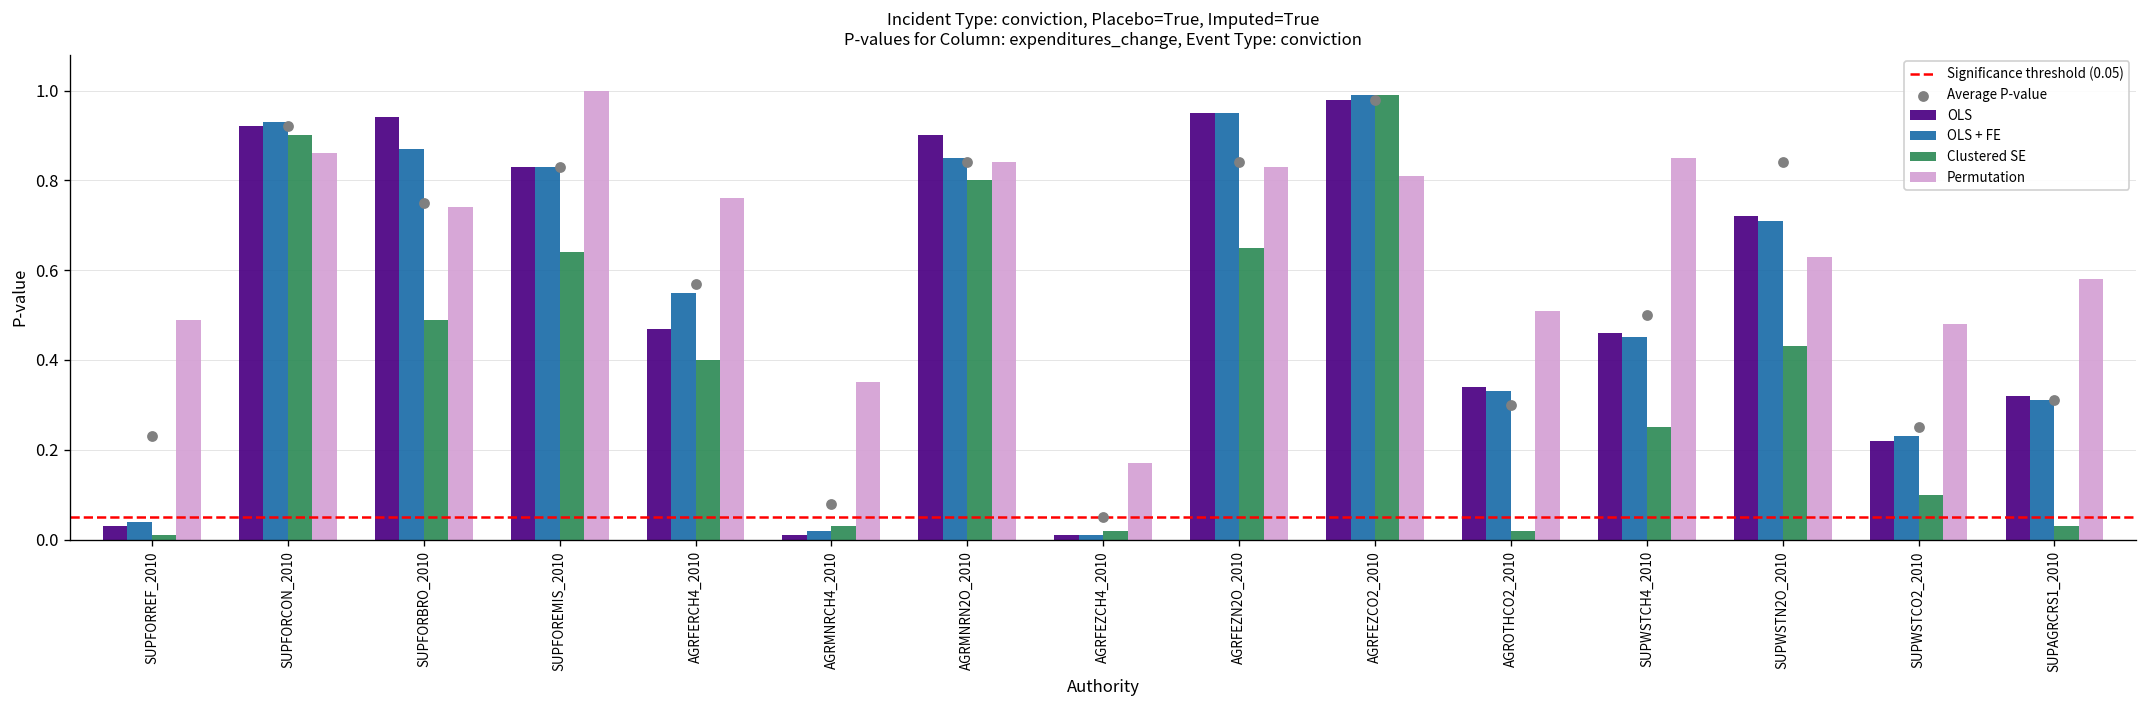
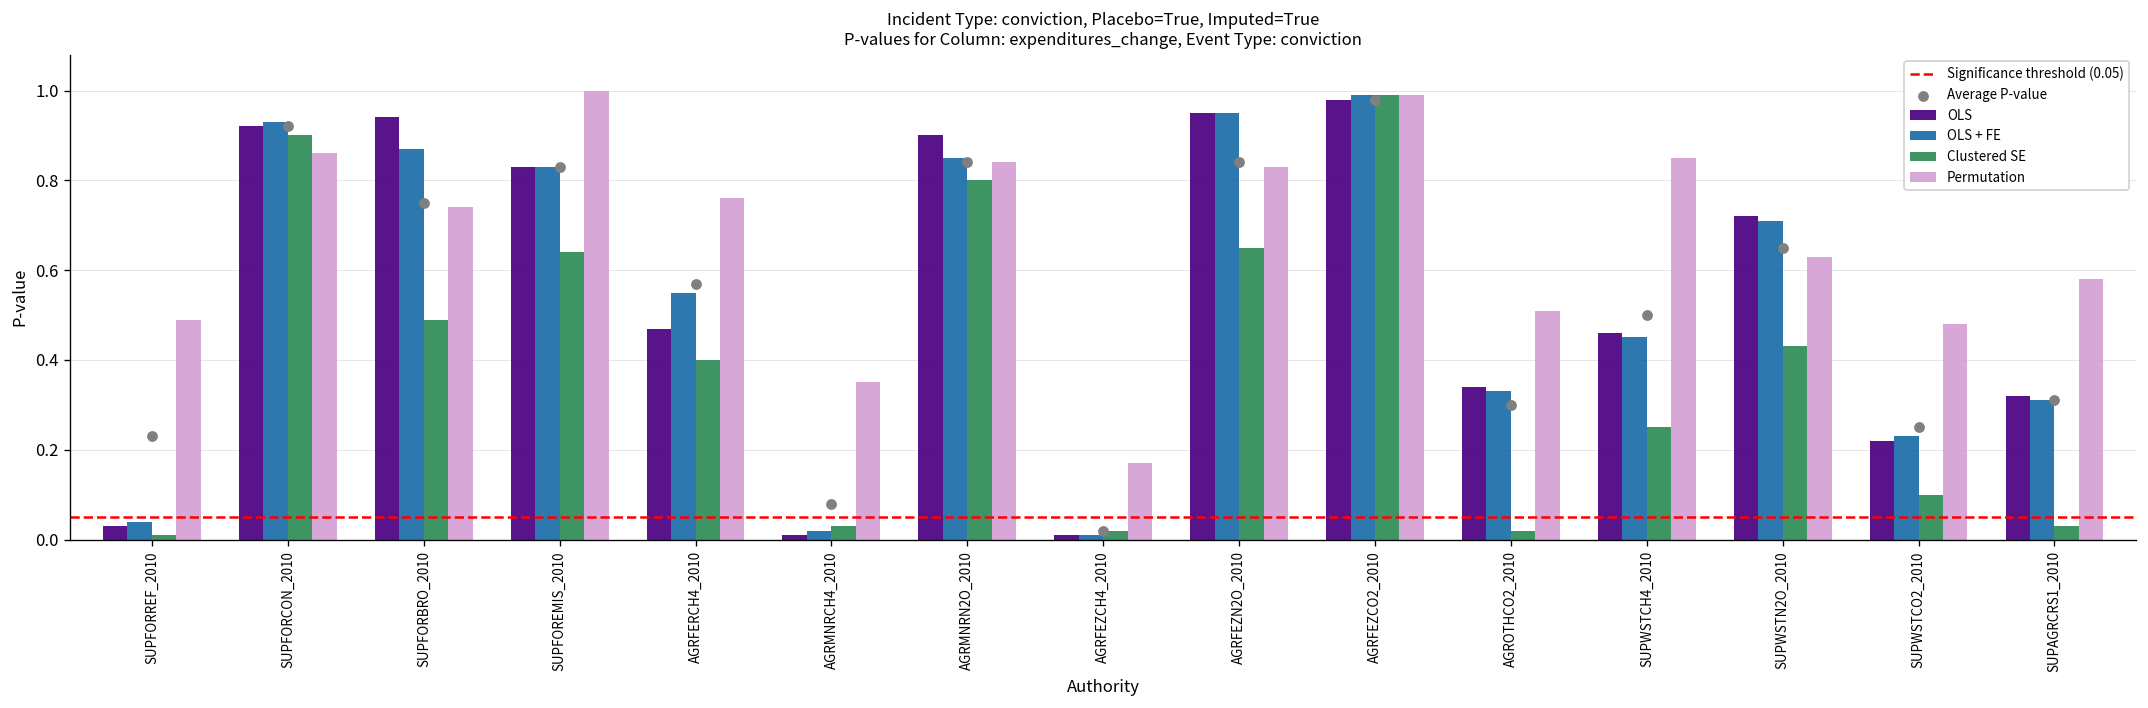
  {
    "OLS": {
      "SUPFORREF_2010": 0.03,
      "SUPFORCON_2010": 0.92,
      "SUPFORBRO_2010": 0.94,
      "SUPFOREMIS_2010": 0.83,
      "AGRFERCH4_2010": 0.47,
      "AGRMNRCH4_2010": 0.01,
      "AGRMNRN2O_2010": 0.90,
      "AGRFEZCH4_2010": 0.01,
      "AGRFEZN2O_2010": 0.95,
      "AGRFEZCO2_2010": 0.98,
      "AGROTHCO2_2010": 0.34,
      "SUPWSTCH4_2010": 0.46,
      "SUPWSTN2O_2010": 0.72,
      "SUPWSTCO2_2010": 0.22,
      "SUPAGRCRS1_2010": 0.32
    },
    "Average P-value": {
-     "AGRFEZCH4_2010": 0.05,
-     "SUPWSTN2O_2010": 0.84
+     "AGRFEZCH4_2010": 0.02,
+     "SUPWSTN2O_2010": 0.65
    },
    "OLS + FE": {
      "SUPFORREF_2010": 0.04,
      "SUPFORCON_2010": 0.93,
      "SUPFORBRO_2010": 0.87,
      "SUPFOREMIS_2010": 0.83,
      "AGRFERCH4_2010": 0.55,
      "AGRMNRCH4_2010": 0.02,
      "AGRMNRN2O_2010": 0.85,
      "AGRFEZCH4_2010": 0.01,
      "AGRFEZN2O_2010": 0.95,
      "AGRFEZCO2_2010": 0.99,
      "AGROTHCO2_2010": 0.33,
      "SUPWSTCH4_2010": 0.45,
      "SUPWSTN2O_2010": 0.71,
      "SUPWSTCO2_2010": 0.23,
      "SUPAGRCRS1_2010": 0.31
    },
    "Clustered SE": {
      "SUPFORREF_2010": 0.01,
      "SUPFORCON_2010": 0.90,
      "SUPFORBRO_2010": 0.49,
      "SUPFOREMIS_2010": 0.64,
      "AGRFERCH4_2010": 0.40,
      "AGRMNRCH4_2010": 0.03,
      "AGRMNRN2O_2010": 0.80,
      "AGRFEZCH4_2010": 0.02,
      "AGRFEZN2O_2010": 0.65,
      "AGRFEZCO2_2010": 0.99,
      "AGROTHCO2_2010": 0.02,
      "SUPWSTCH4_2010": 0.25,
      "SUPWSTN2O_2010": 0.43,
      "SUPWSTCO2_2010": 0.10,
      "SUPAGRCRS1_2010": 0.03
    },
    "Permutation": {
      "SUPFORREF_2010": 0.49,
      "SUPFORCON_2010": 0.86,
      "SUPFORBRO_2010": 0.74,
      "SUPFOREMIS_2010": 1.00,
      "AGRFERCH4_2010": 0.76,
      "AGRMNRCH4_2010": 0.35,
      "AGRMNRN2O_2010": 0.84,
      "AGRFEZCH4_2010": 0.17,
      "AGRFEZN2O_2010": 0.83,
-     "AGRFEZCO2_2010": 0.81,
+     "AGRFEZCO2_2010": 0.99,
      "AGROTHCO2_2010": 0.51,
      "SUPWSTCH4_2010": 0.85,
      "SUPWSTN2O_2010": 0.63,
      "SUPWSTCO2_2010": 0.48,
      "SUPAGRCRS1_2010": 0.58
    }
  }
